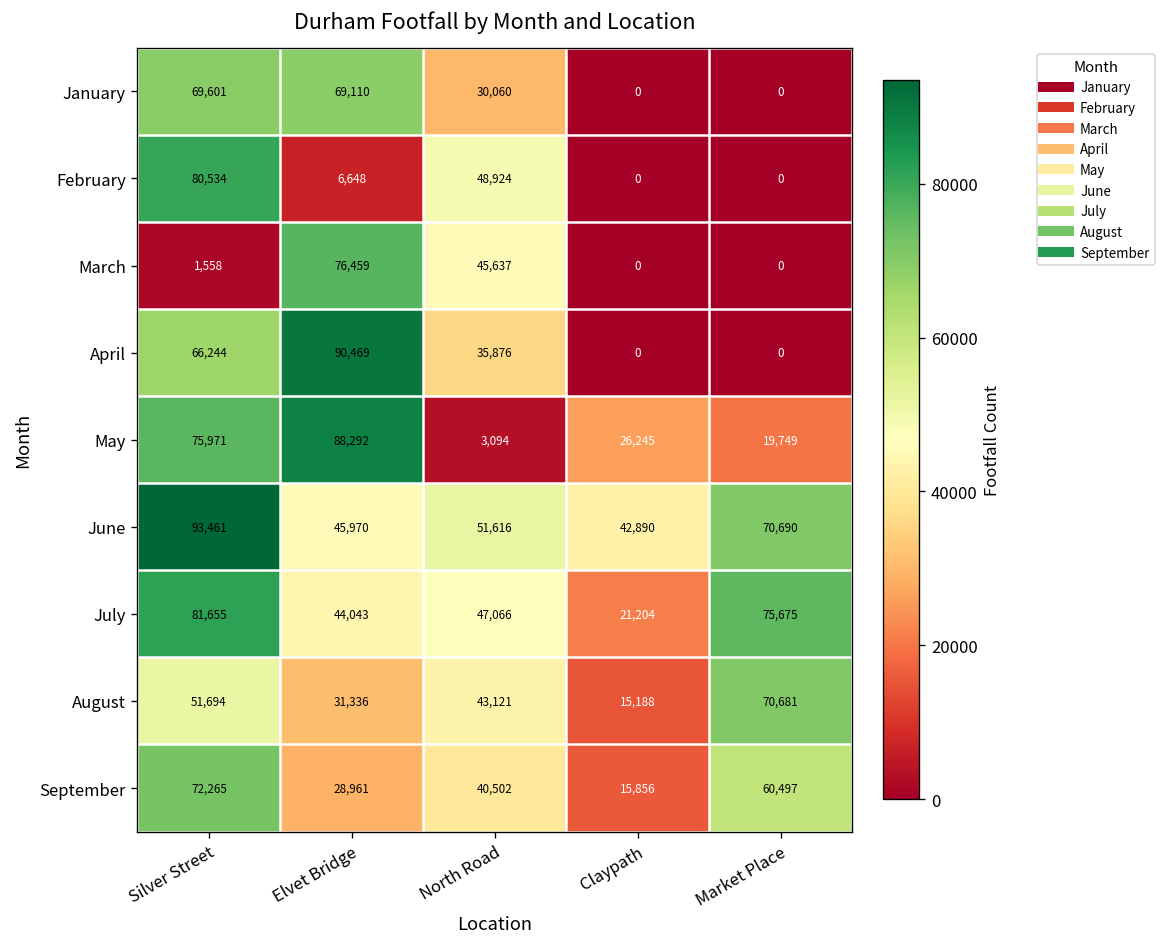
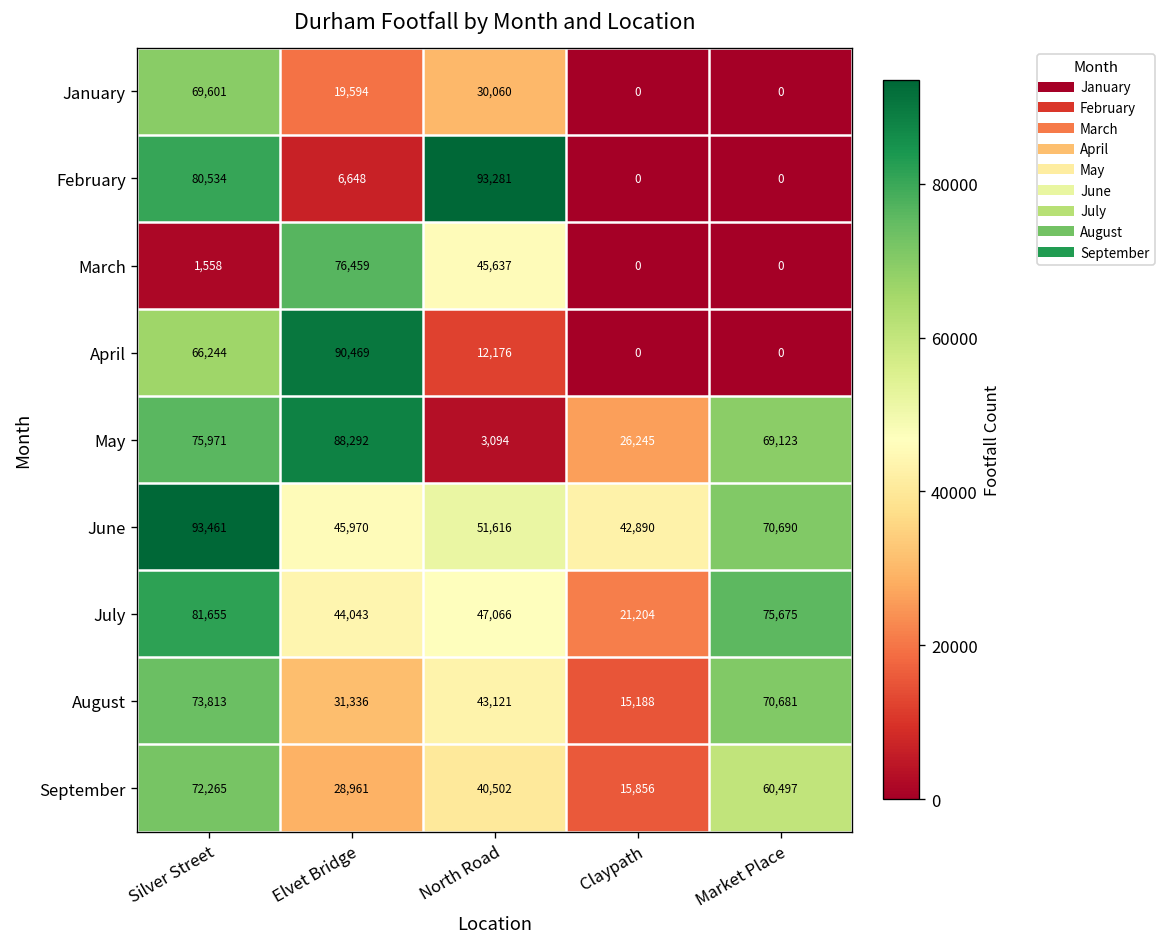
  {
    "January": {
      "Silver Street": "69,601",
-     "Elvet Bridge": "69,110",
+     "Elvet Bridge": "19,594",
      "North Road": "30,060",
      "Claypath": "0",
      "Market Place": "0"
    },
    "February": {
      "Silver Street": "80,534",
      "Elvet Bridge": "6,648",
-     "North Road": "48,924",
+     "North Road": "93,281",
      "Claypath": "0",
      "Market Place": "0"
    },
    "March": {
      "Silver Street": "1,558",
      "Elvet Bridge": "76,459",
      "North Road": "45,637",
      "Claypath": "0",
      "Market Place": "0"
    },
    "April": {
      "Silver Street": "66,244",
      "Elvet Bridge": "90,469",
-     "North Road": "35,876",
+     "North Road": "12,176",
      "Claypath": "0",
      "Market Place": "0"
    },
    "May": {
      "Silver Street": "75,971",
      "Elvet Bridge": "88,292",
      "North Road": "3,094",
      "Claypath": "26,245",
-     "Market Place": "19,749"
+     "Market Place": "69,123"
    },
    "June": {
      "Silver Street": "93,461",
      "Elvet Bridge": "45,970",
      "North Road": "51,616",
      "Claypath": "42,890",
      "Market Place": "70,690"
    },
    "July": {
      "Silver Street": "81,655",
      "Elvet Bridge": "44,043",
      "North Road": "47,066",
      "Claypath": "21,204",
      "Market Place": "75,675"
    },
    "August": {
-     "Silver Street": "51,694",
+     "Silver Street": "73,813",
      "Elvet Bridge": "31,336",
      "North Road": "43,121",
      "Claypath": "15,188",
      "Market Place": "70,681"
    },
    "September": {
      "Silver Street": "72,265",
      "Elvet Bridge": "28,961",
      "North Road": "40,502",
      "Claypath": "15,856",
      "Market Place": "60,497"
    }
  }
